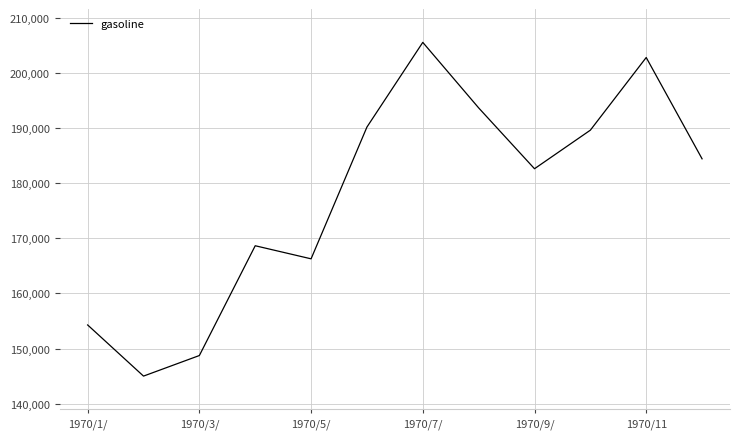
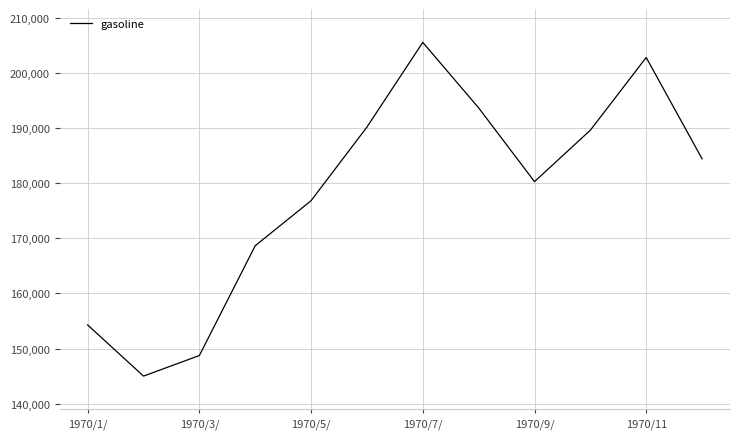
  {
    "1970/1/": "154,000",
    "1970/3/": "149,000",
-   "1970/5/": "166,000",
+   "1970/5/": "177,000",
    "1970/7/": "206,000",
-   "1970/9/": "183,000",
+   "1970/9/": "180,000",
    "1970/11": "203,000"
  }
